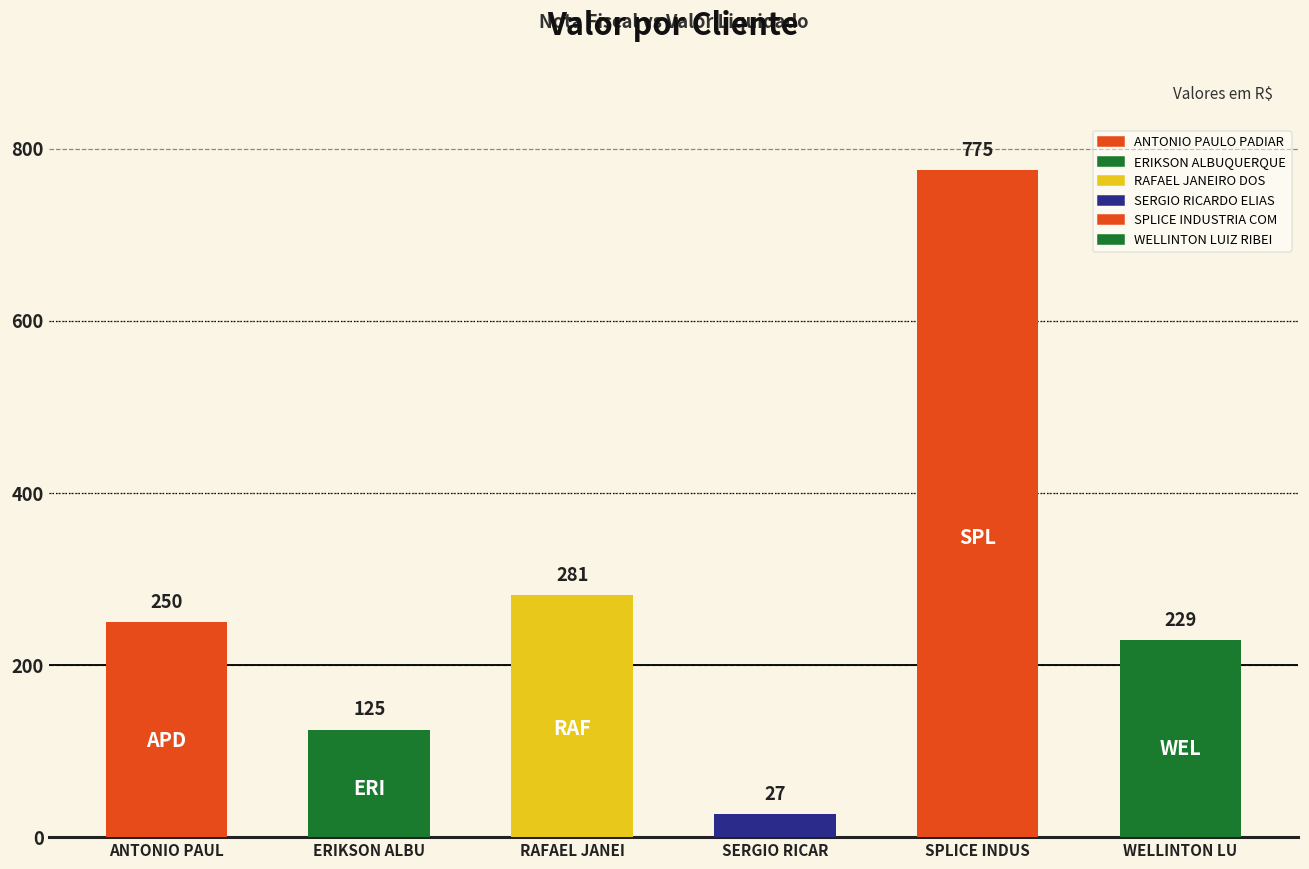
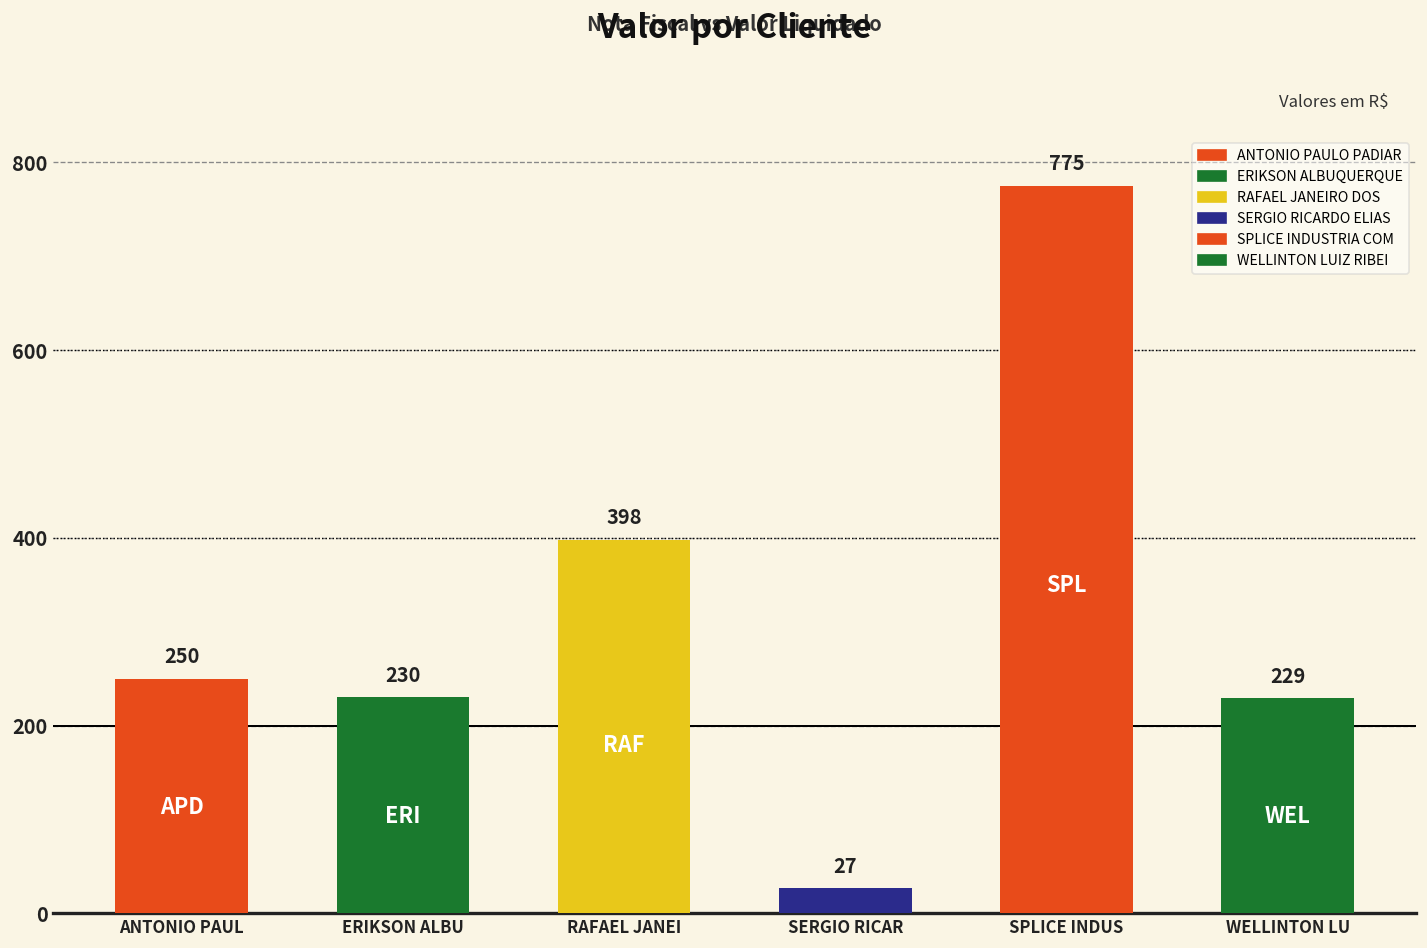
  {
    "ANTONIO PAUL": 250,
-   "ERIKSON ALBU": 125,
-   "RAFAEL JANEI": 281,
+   "ERIKSON ALBU": 230,
+   "RAFAEL JANEI": 398,
    "SERGIO RICAR": 27,
    "SPLICE INDUS": 775,
    "WELLINTON LU": 229
  }
